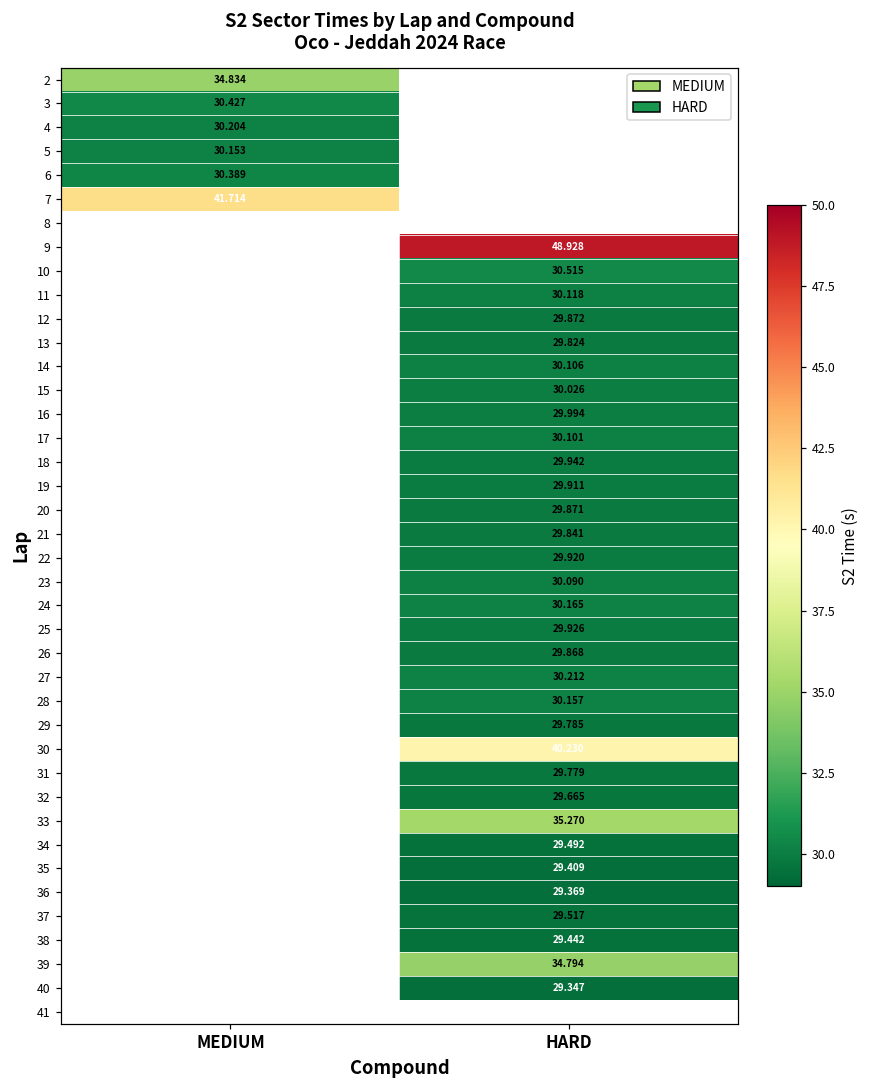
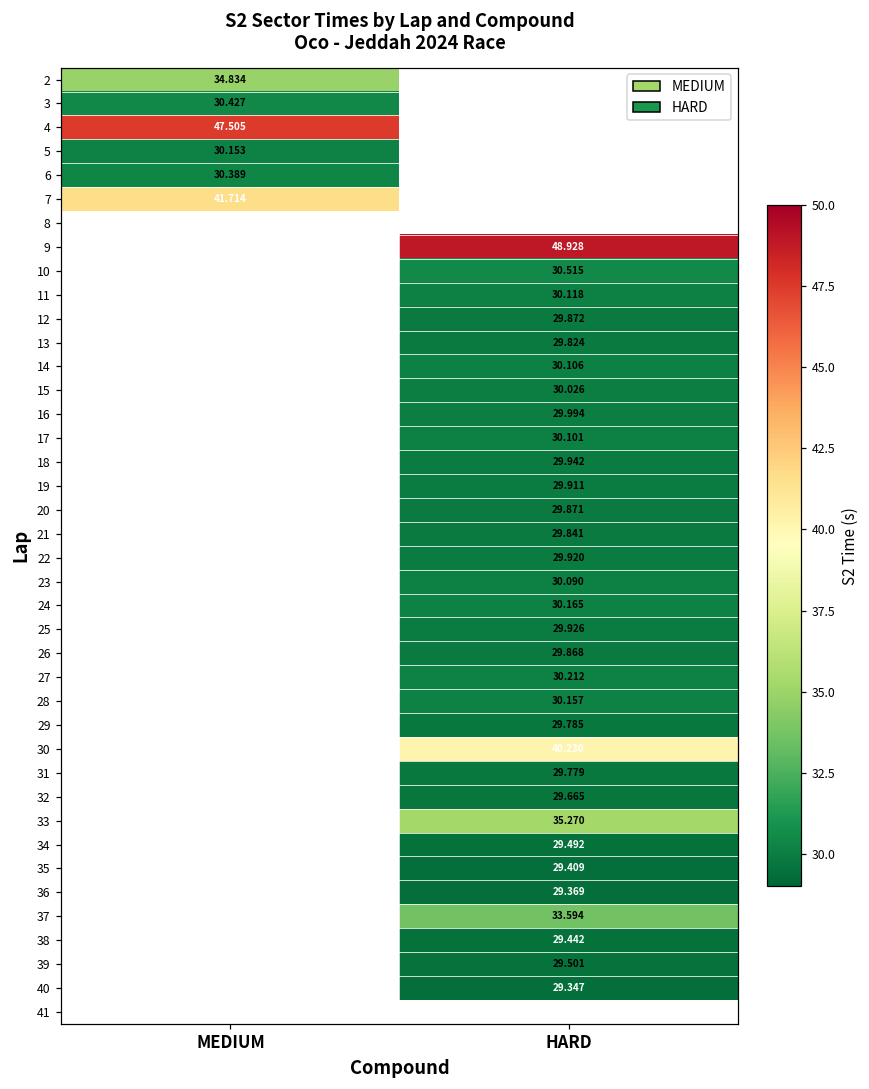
  {
    "2": {
      "MEDIUM": 34.834
    },
    "3": {
      "MEDIUM": 30.427
    },
    "4": {
-     "MEDIUM": 30.204
+     "MEDIUM": 47.505
    },
    "5": {
      "MEDIUM": 30.153
    },
    "6": {
      "MEDIUM": 30.389
    },
    "7": {
      "MEDIUM": 41.714
    },
    "9": {
      "HARD": 48.928
    },
    "10": {
      "HARD": 30.515
    },
    "11": {
      "HARD": 30.118
    },
    "12": {
      "HARD": 29.872
    },
    "13": {
      "HARD": 29.824
    },
    "14": {
      "HARD": 30.106
    },
    "15": {
      "HARD": 30.026
    },
    "16": {
      "HARD": 29.994
    },
    "17": {
      "HARD": 30.101
    },
    "18": {
      "HARD": 29.942
    },
    "19": {
      "HARD": 29.911
    },
    "20": {
      "HARD": 29.871
    },
    "21": {
      "HARD": 29.841
    },
    "22": {
      "HARD": 29.920
    },
    "23": {
      "HARD": 30.090
    },
    "24": {
      "HARD": 30.165
    },
    "25": {
      "HARD": 29.926
    },
    "26": {
      "HARD": 29.868
    },
    "27": {
      "HARD": 30.212
    },
    "28": {
      "HARD": 30.157
    },
    "29": {
      "HARD": 29.785
    },
    "30": {
      "HARD": 40.230
    },
    "31": {
      "HARD": 29.779
    },
    "32": {
      "HARD": 29.665
    },
    "33": {
      "HARD": 35.270
    },
    "34": {
      "HARD": 29.492
    },
    "35": {
      "HARD": 29.409
    },
    "36": {
      "HARD": 29.369
    },
    "37": {
-     "HARD": 29.517
+     "HARD": 33.594
    },
    "38": {
      "HARD": 29.442
    },
    "39": {
-     "HARD": 34.794
+     "HARD": 29.501
    },
    "40": {
      "HARD": 29.347
    }
  }
